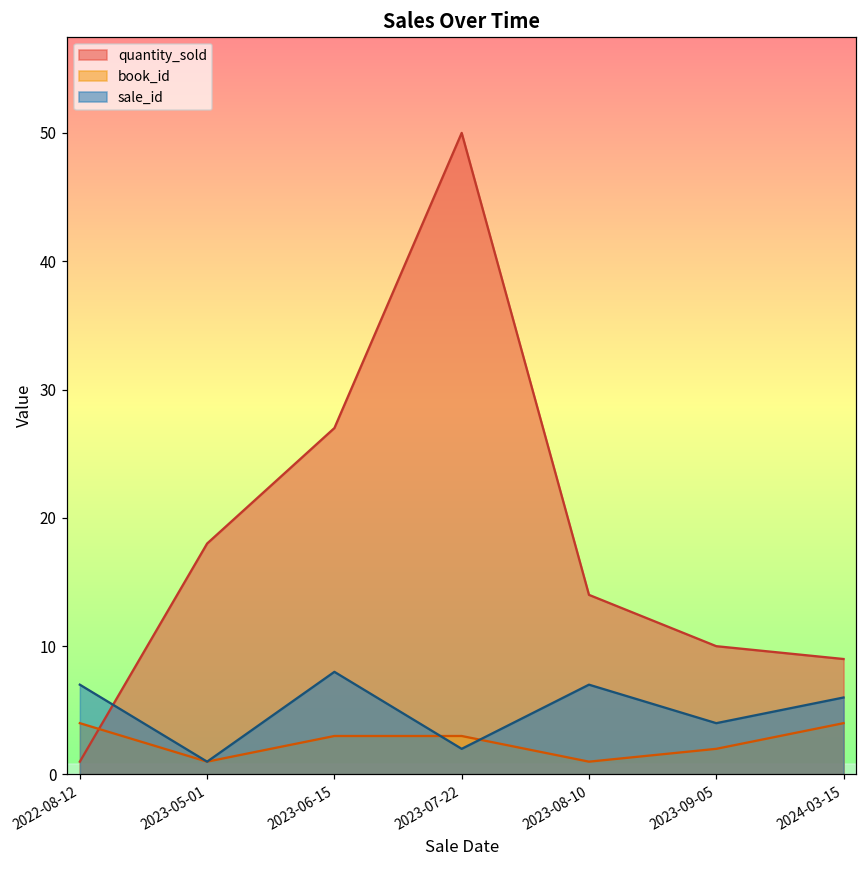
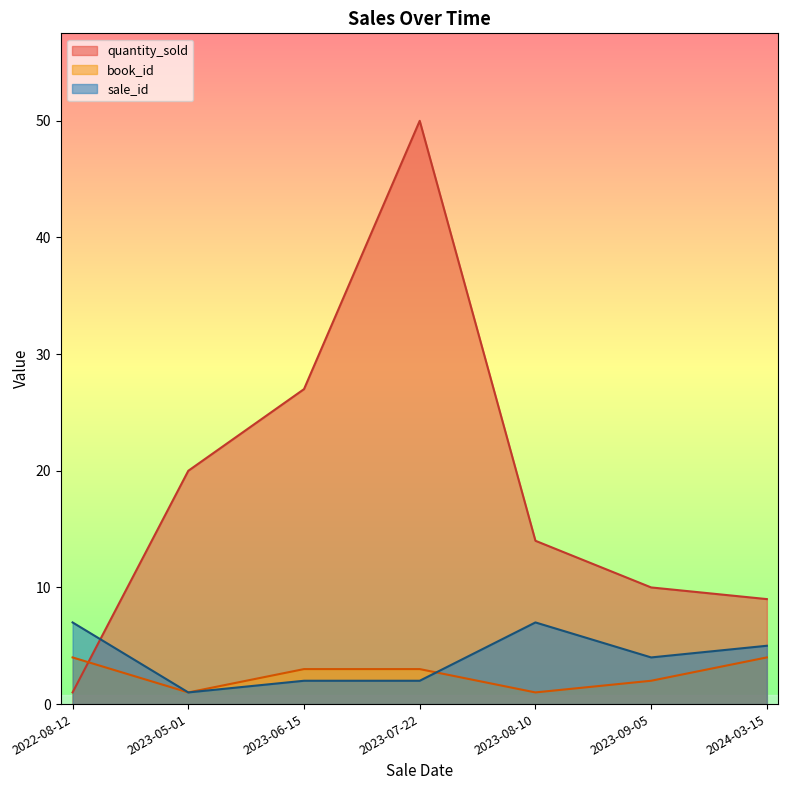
  {
    "quantity_sold": {
      "2022-08-12": 1,
-     "2023-05-01": 18,
+     "2023-05-01": 20,
      "2023-06-15": 27,
      "2023-07-22": 50,
      "2023-08-10": 14,
      "2023-09-05": 10,
      "2024-03-15": 9
    },
    "book_id": {
      "2022-08-12": 4,
      "2023-06-15": 3,
      "2023-07-22": 3,
      "2023-08-10": 1,
      "2023-09-05": 2,
      "2024-03-15": 4
    },
    "sale_id": {
      "2022-08-12": 7,
-     "2023-06-15": 8,
+     "2023-06-15": 2,
      "2023-07-22": 2,
      "2023-08-10": 7,
      "2023-09-05": 4,
-     "2024-03-15": 6
+     "2024-03-15": 5
    }
  }
